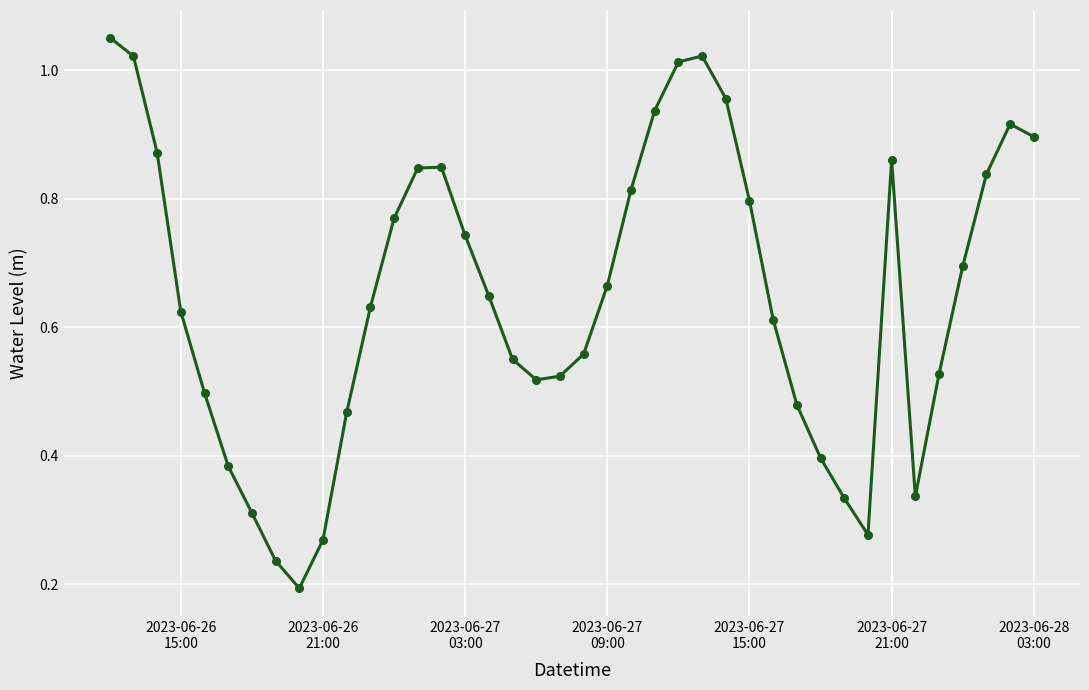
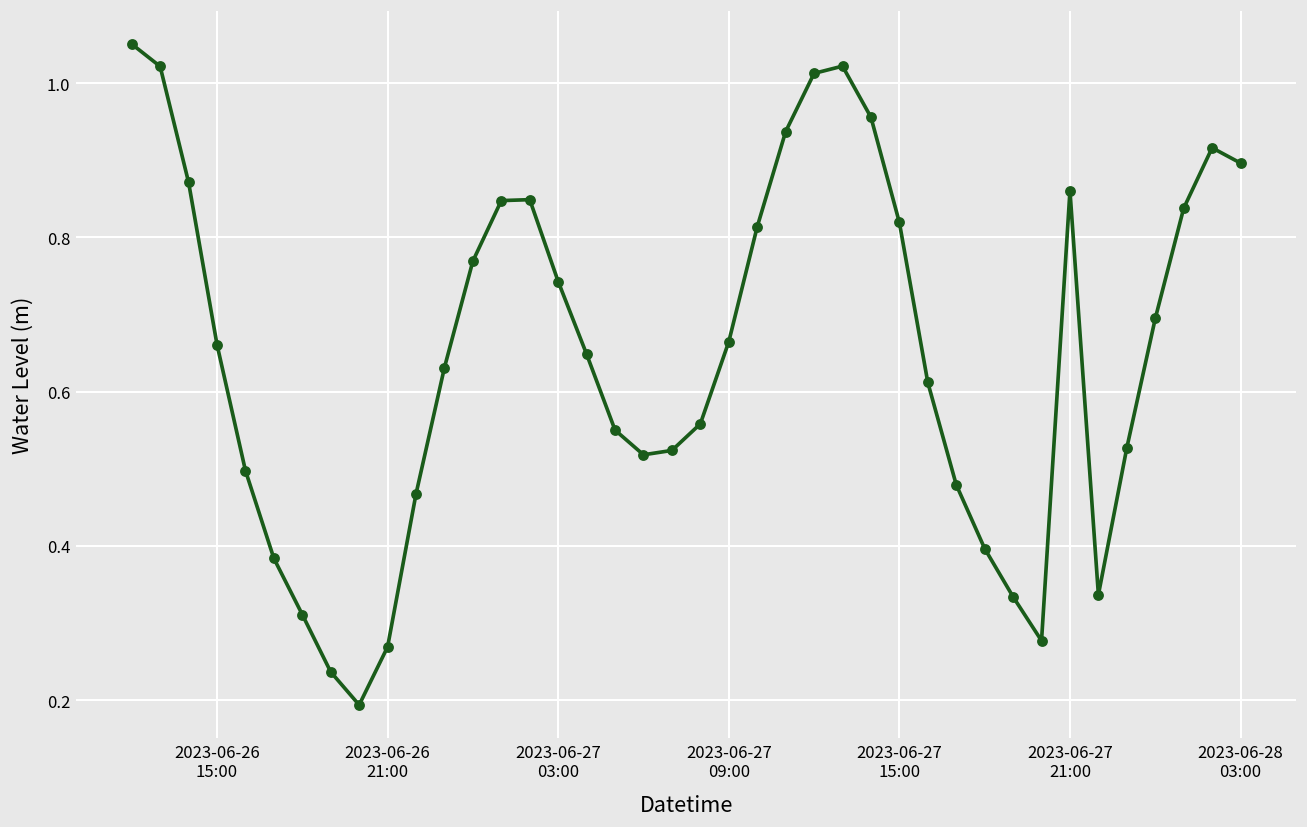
  {
-   "2023-06-26 15:00": 0.62,
+   "2023-06-26 15:00": 0.66,
    "2023-06-26 21:00": 0.27,
    "2023-06-27 03:00": 0.74,
    "2023-06-27 09:00": 0.66,
-   "2023-06-27 15:00": 0.80,
+   "2023-06-27 15:00": 0.82,
    "2023-06-27 21:00": 0.86,
    "2023-06-28 03:00": 0.90
  }
